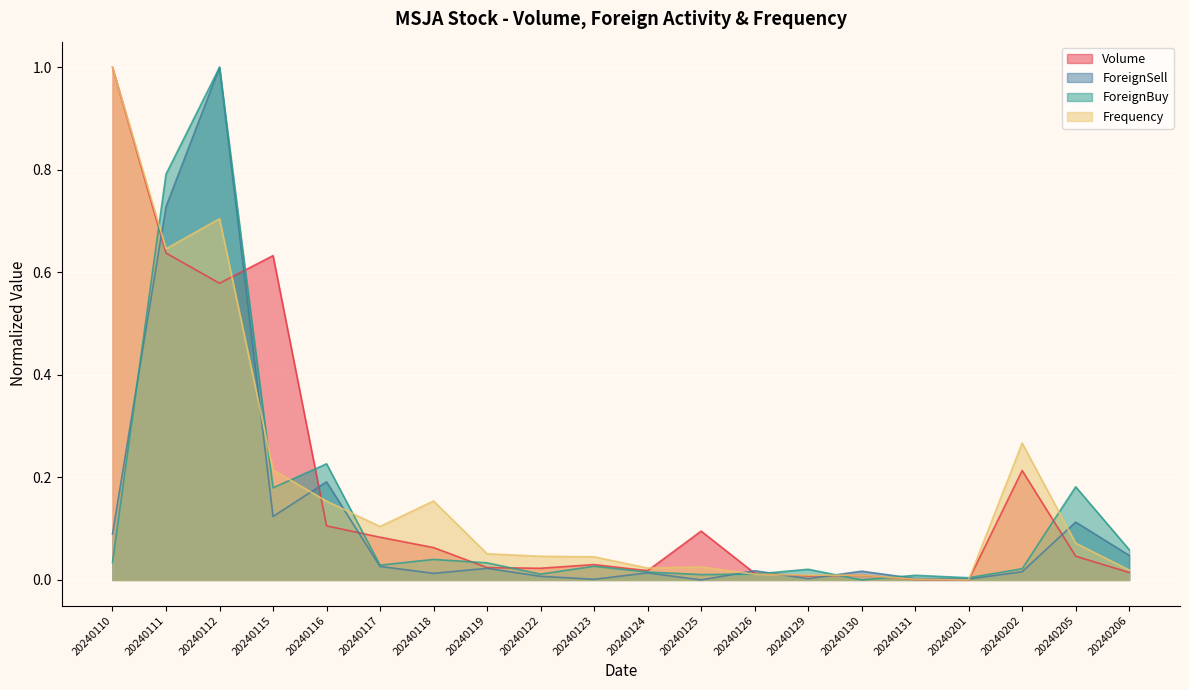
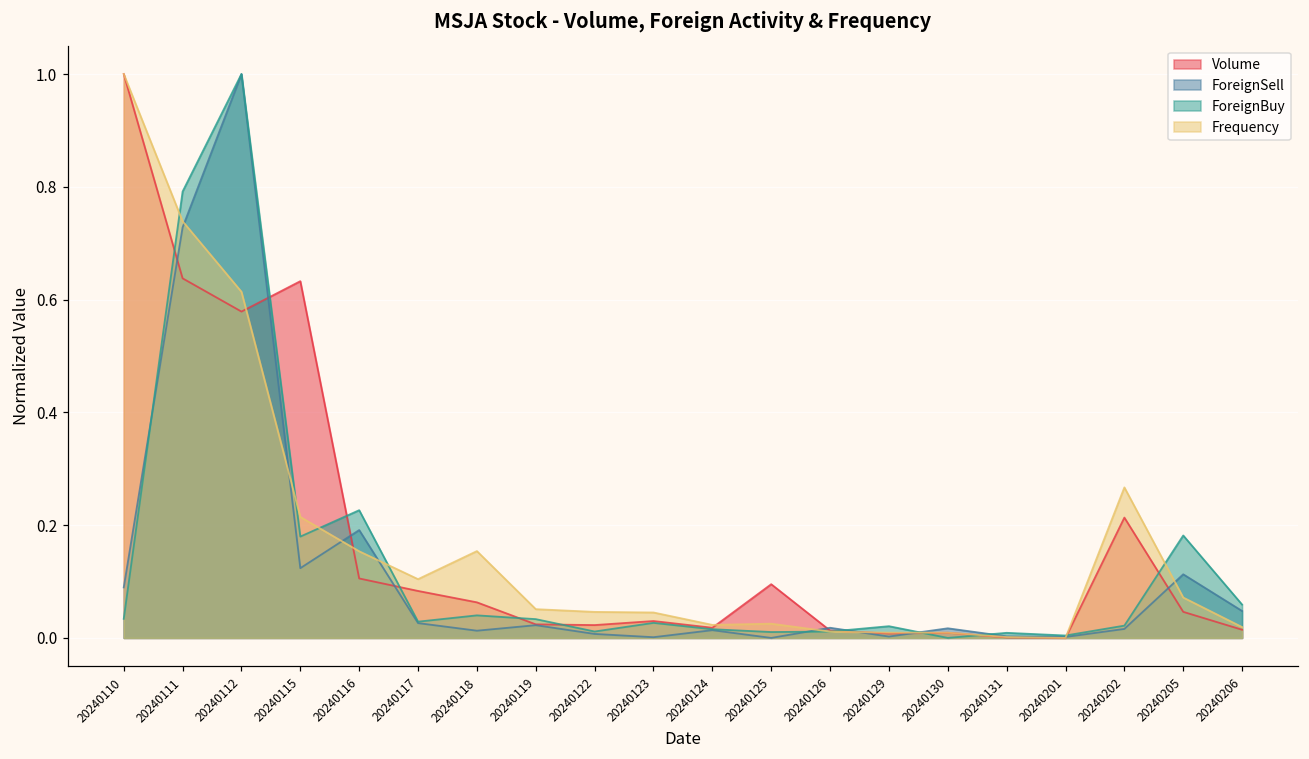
  {
    "Volume": {
      "20240111": 0.64,
      "20240112": 0.58,
      "20240115": 0.63,
      "20240116": 0.11,
      "20240117": 0.08,
      "20240118": 0.06,
      "20240122": 0.02,
      "20240125": 0.10,
      "20240202": 0.21,
      "20240205": 0.05
    },
    "Frequency": {
-     "20240111": 0.65,
-     "20240112": 0.70,
+     "20240111": 0.74,
+     "20240112": 0.61,
      "20240115": 0.21,
      "20240116": 0.15,
      "20240117": 0.10,
      "20240118": 0.15,
      "20240119": 0.05,
      "20240122": 0.05,
      "20240123": 0.05,
      "20240124": 0.02,
      "20240125": 0.03,
      "20240202": 0.27,
      "20240205": 0.07
    }
  }
